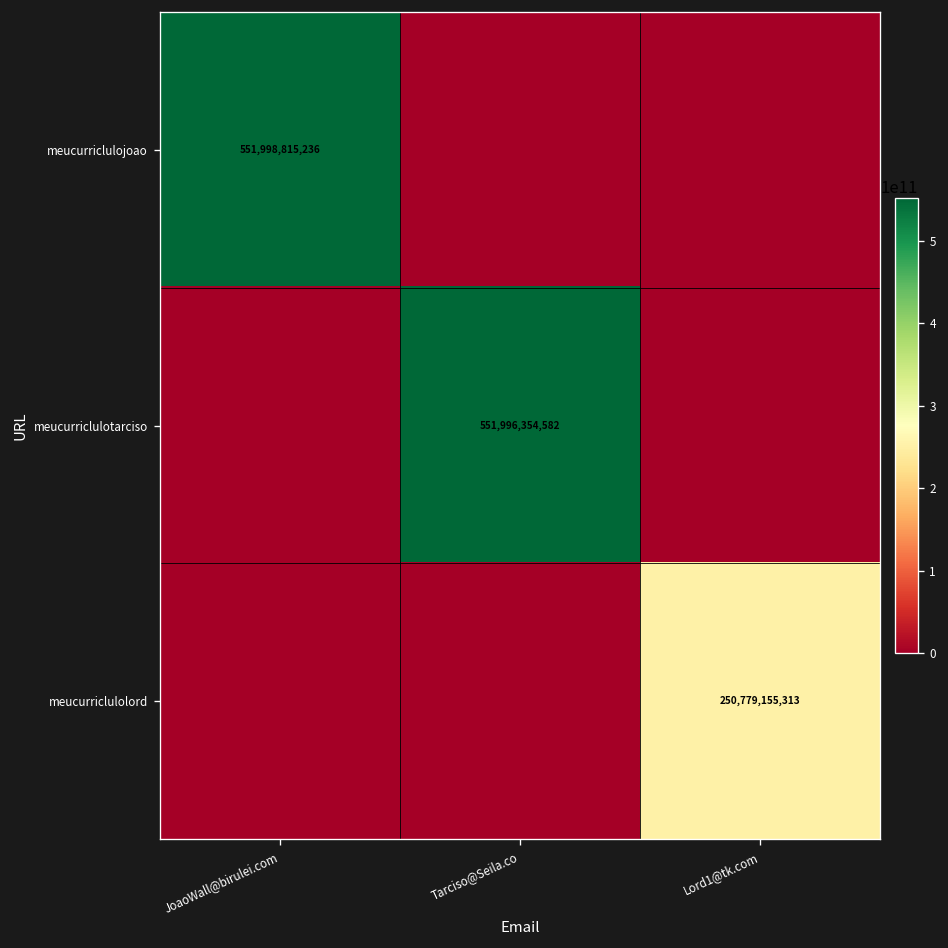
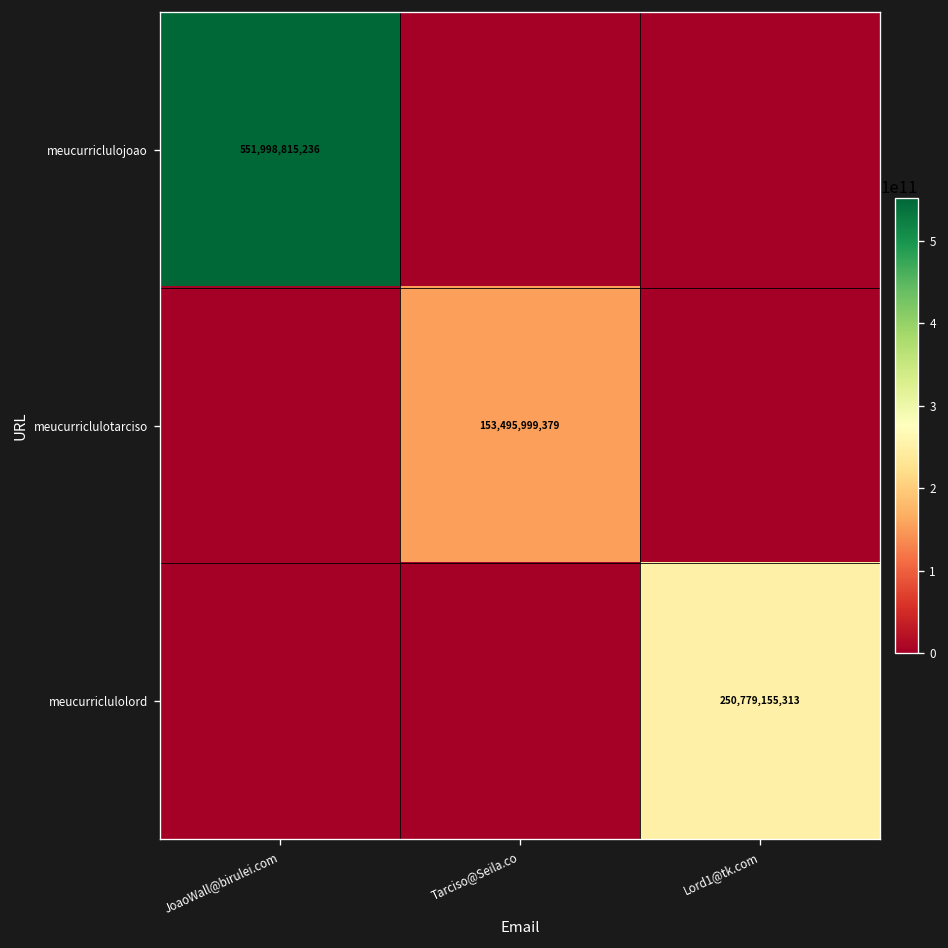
  {
    "meucurriclulojoao": {
      "JoaoWall@birulei.com": "551,998,815,236"
    },
    "meucurriclulotarciso": {
-     "Tarciso@Seila.co": "551,996,354,582"
+     "Tarciso@Seila.co": "153,495,999,379"
    },
    "meucurriclulolord": {
      "Lord1@tk.com": "250,779,155,313"
    }
  }
